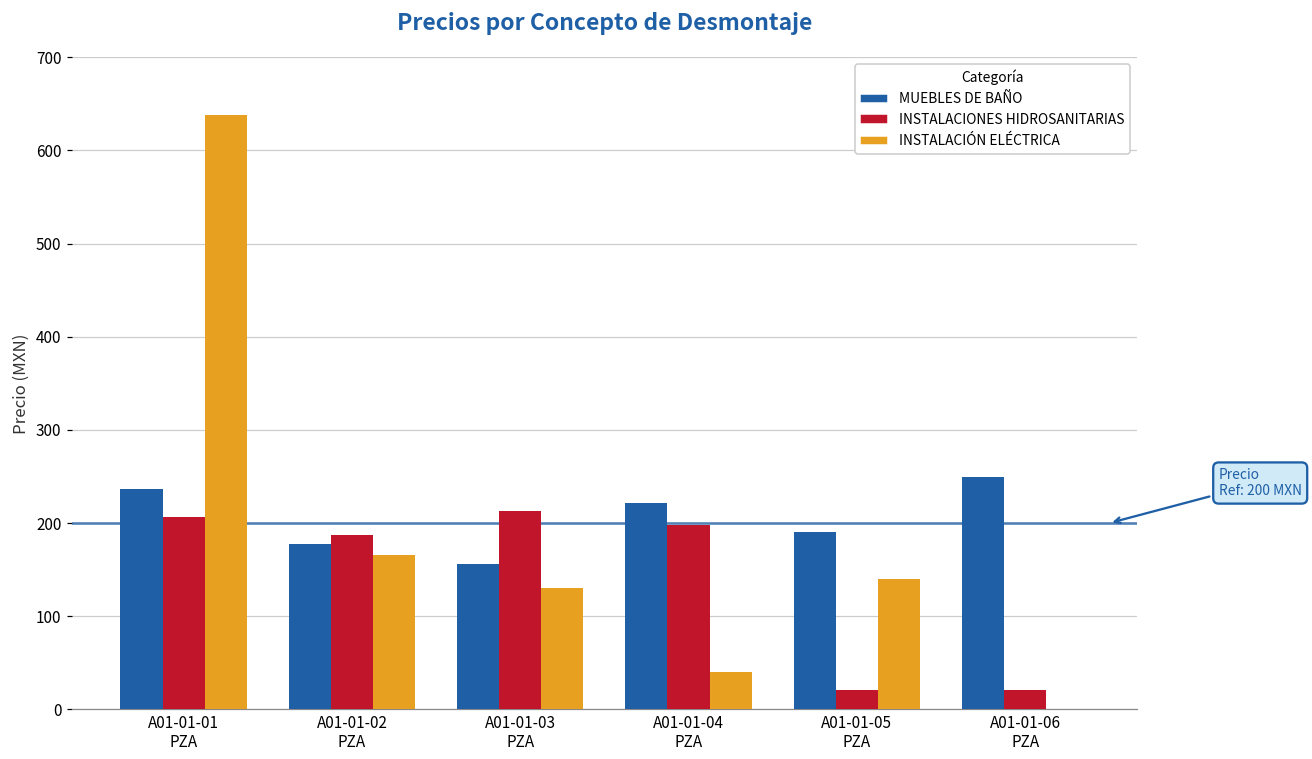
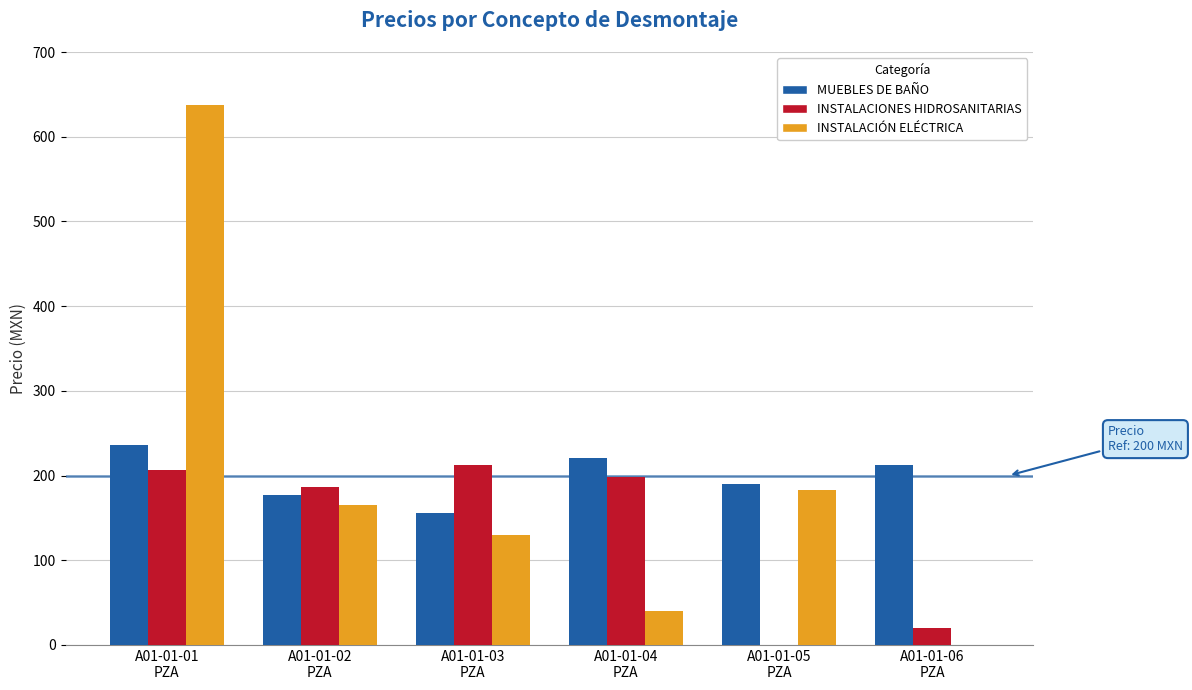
  {
    "MUEBLES DE BAÑO": {
      "A01-01-01 PZA": 240,
      "A01-01-02 PZA": 180,
      "A01-01-03 PZA": 160,
      "A01-01-04 PZA": 220,
      "A01-01-05 PZA": 190,
-     "A01-01-06 PZA": 250
+     "A01-01-06 PZA": 210
    },
    "INSTALACIONES HIDROSANITARIAS": {
      "A01-01-01 PZA": 210,
      "A01-01-02 PZA": 190,
      "A01-01-03 PZA": 210,
      "A01-01-04 PZA": 200,
-     "A01-01-05 PZA": 20,
+     "A01-01-05 PZA": 0,
      "A01-01-06 PZA": 20
    },
    "INSTALACIÓN ELÉCTRICA": {
      "A01-01-01 PZA": 640,
      "A01-01-02 PZA": 170,
      "A01-01-03 PZA": 130,
      "A01-01-04 PZA": 40,
-     "A01-01-05 PZA": 140,
+     "A01-01-05 PZA": 180,
      "A01-01-06 PZA": 0
    }
  }
